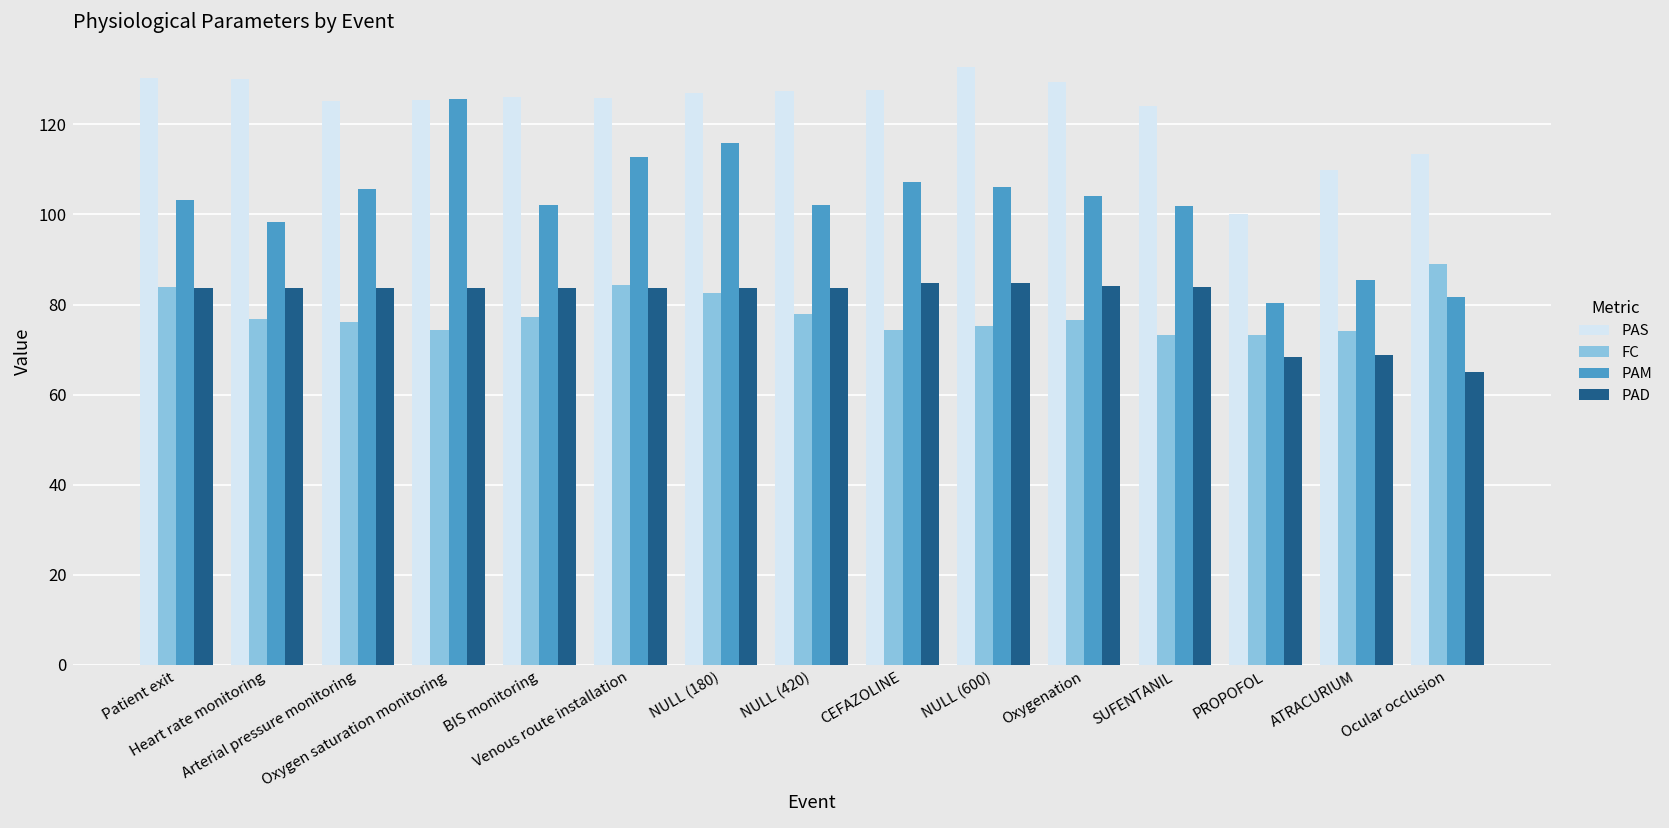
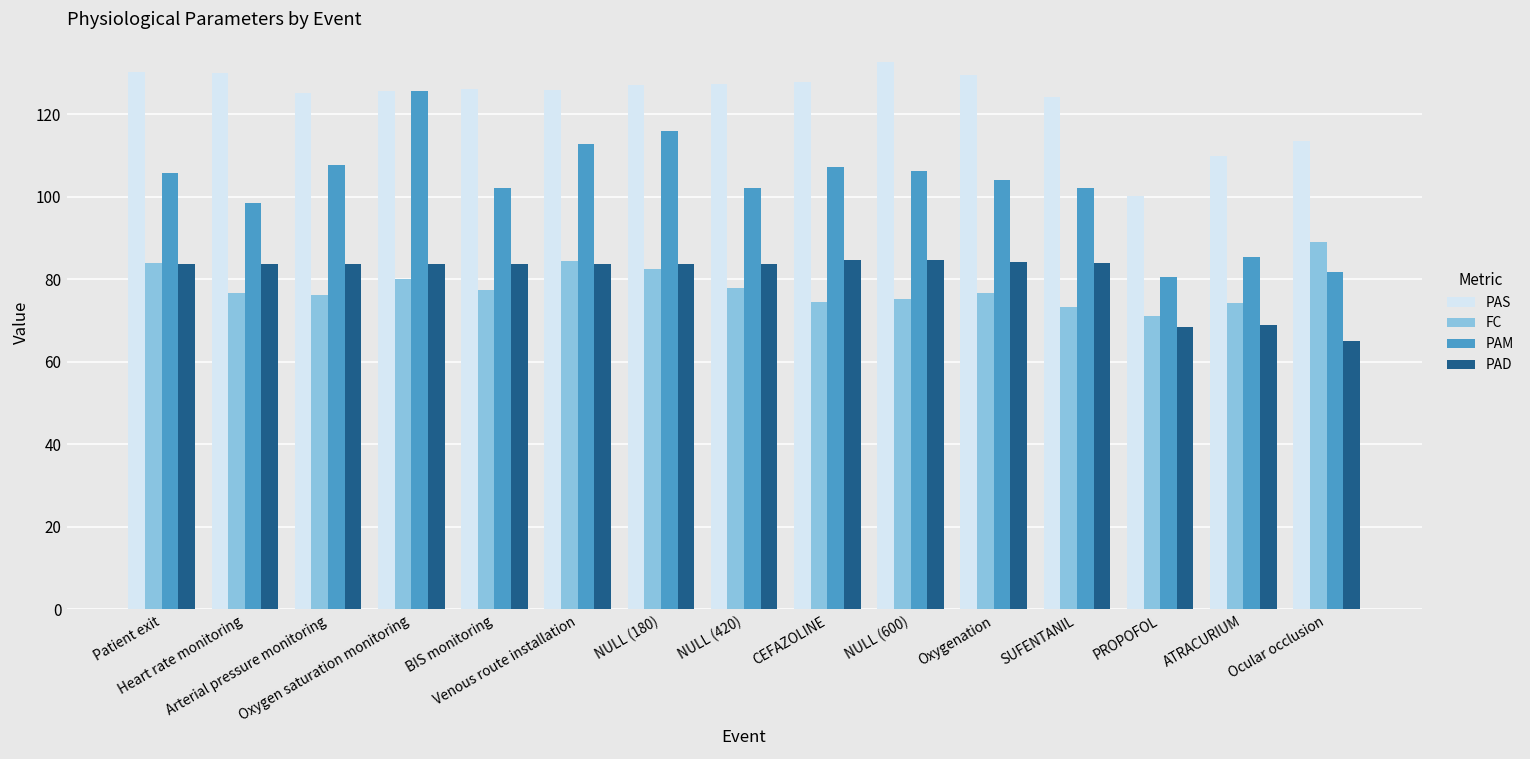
  {
    "PAS": {
      "Patient exit": 130,
      "Heart rate monitoring": 130,
      "Arterial pressure monitoring": 125,
      "Oxygen saturation monitoring": 125,
      "BIS monitoring": 126,
      "Venous route installation": 126,
      "NULL (180)": 127,
      "NULL (420)": 127,
      "CEFAZOLINE": 128,
      "NULL (600)": 133,
      "Oxygenation": 130,
      "SUFENTANIL": 124,
      "PROPOFOL": 100,
      "ATRACURIUM": 110,
      "Ocular occlusion": 113
    },
    "FC": {
      "Patient exit": 84,
      "Heart rate monitoring": 77,
      "Arterial pressure monitoring": 76,
-     "Oxygen saturation monitoring": 74,
+     "Oxygen saturation monitoring": 80,
      "BIS monitoring": 77,
      "Venous route installation": 84,
      "NULL (180)": 82,
      "NULL (420)": 78,
      "CEFAZOLINE": 74,
      "NULL (600)": 75,
      "Oxygenation": 77,
      "SUFENTANIL": 73,
-     "PROPOFOL": 73,
+     "PROPOFOL": 71,
      "ATRACURIUM": 74,
      "Ocular occlusion": 89
    },
    "PAM": {
-     "Patient exit": 103,
+     "Patient exit": 106,
      "Heart rate monitoring": 98,
-     "Arterial pressure monitoring": 106,
+     "Arterial pressure monitoring": 108,
      "Oxygen saturation monitoring": 126,
      "BIS monitoring": 102,
      "Venous route installation": 113,
      "NULL (180)": 116,
      "NULL (420)": 102,
      "CEFAZOLINE": 107,
      "NULL (600)": 106,
      "Oxygenation": 104,
      "SUFENTANIL": 102,
      "PROPOFOL": 80,
      "ATRACURIUM": 85,
      "Ocular occlusion": 82
    },
    "PAD": {
      "Patient exit": 84,
      "Heart rate monitoring": 84,
      "Arterial pressure monitoring": 84,
      "Oxygen saturation monitoring": 84,
      "BIS monitoring": 84,
      "Venous route installation": 84,
      "NULL (180)": 84,
      "NULL (420)": 84,
      "CEFAZOLINE": 85,
      "NULL (600)": 85,
      "Oxygenation": 84,
      "SUFENTANIL": 84,
      "PROPOFOL": 68,
      "ATRACURIUM": 69,
      "Ocular occlusion": 65
    }
  }
